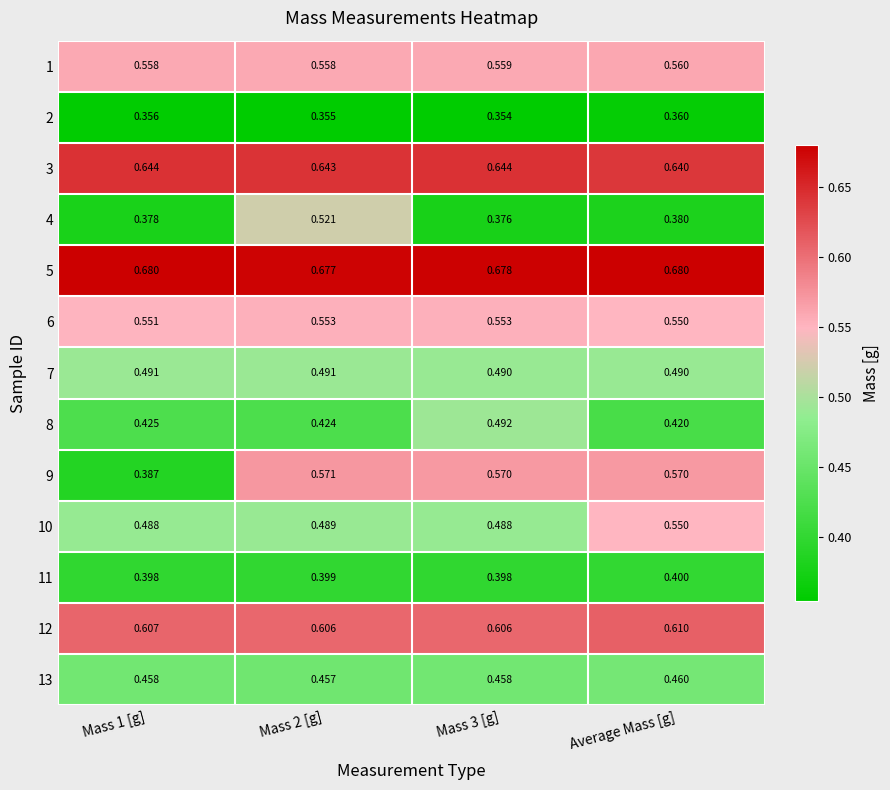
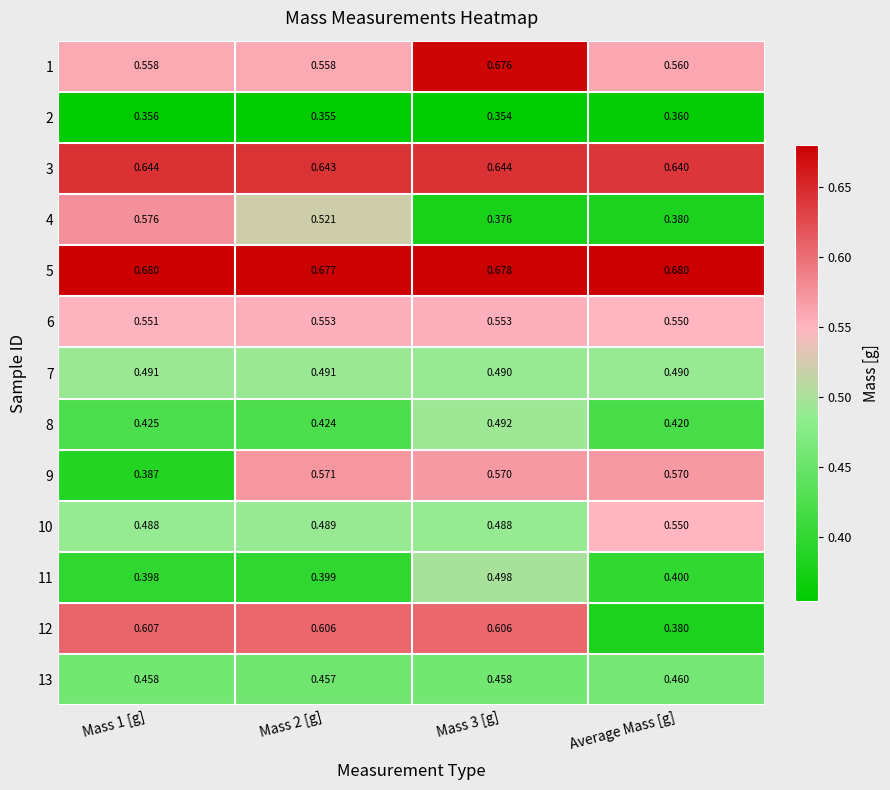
  {
    "1": {
      "Mass 1 [g]": 0.558,
      "Mass 2 [g]": 0.558,
-     "Mass 3 [g]": 0.559,
+     "Mass 3 [g]": 0.676,
      "Average Mass [g]": 0.560
    },
    "2": {
      "Mass 1 [g]": 0.356,
      "Mass 2 [g]": 0.355,
      "Mass 3 [g]": 0.354,
      "Average Mass [g]": 0.360
    },
    "3": {
      "Mass 1 [g]": 0.644,
      "Mass 2 [g]": 0.643,
      "Mass 3 [g]": 0.644,
      "Average Mass [g]": 0.640
    },
    "4": {
-     "Mass 1 [g]": 0.378,
+     "Mass 1 [g]": 0.576,
      "Mass 2 [g]": 0.521,
      "Mass 3 [g]": 0.376,
      "Average Mass [g]": 0.380
    },
    "5": {
      "Mass 1 [g]": 0.680,
      "Mass 2 [g]": 0.677,
      "Mass 3 [g]": 0.678,
      "Average Mass [g]": 0.680
    },
    "6": {
      "Mass 1 [g]": 0.551,
      "Mass 2 [g]": 0.553,
      "Mass 3 [g]": 0.553,
      "Average Mass [g]": 0.550
    },
    "7": {
      "Mass 1 [g]": 0.491,
      "Mass 2 [g]": 0.491,
      "Mass 3 [g]": 0.490,
      "Average Mass [g]": 0.490
    },
    "8": {
      "Mass 1 [g]": 0.425,
      "Mass 2 [g]": 0.424,
      "Mass 3 [g]": 0.492,
      "Average Mass [g]": 0.420
    },
    "9": {
      "Mass 1 [g]": 0.387,
      "Mass 2 [g]": 0.571,
      "Mass 3 [g]": 0.570,
      "Average Mass [g]": 0.570
    },
    "10": {
      "Mass 1 [g]": 0.488,
      "Mass 2 [g]": 0.489,
      "Mass 3 [g]": 0.488,
      "Average Mass [g]": 0.550
    },
    "11": {
      "Mass 1 [g]": 0.398,
      "Mass 2 [g]": 0.399,
-     "Mass 3 [g]": 0.398,
+     "Mass 3 [g]": 0.498,
      "Average Mass [g]": 0.400
    },
    "12": {
      "Mass 1 [g]": 0.607,
      "Mass 2 [g]": 0.606,
      "Mass 3 [g]": 0.606,
-     "Average Mass [g]": 0.610
+     "Average Mass [g]": 0.380
    },
    "13": {
      "Mass 1 [g]": 0.458,
      "Mass 2 [g]": 0.457,
      "Mass 3 [g]": 0.458,
      "Average Mass [g]": 0.460
    }
  }
